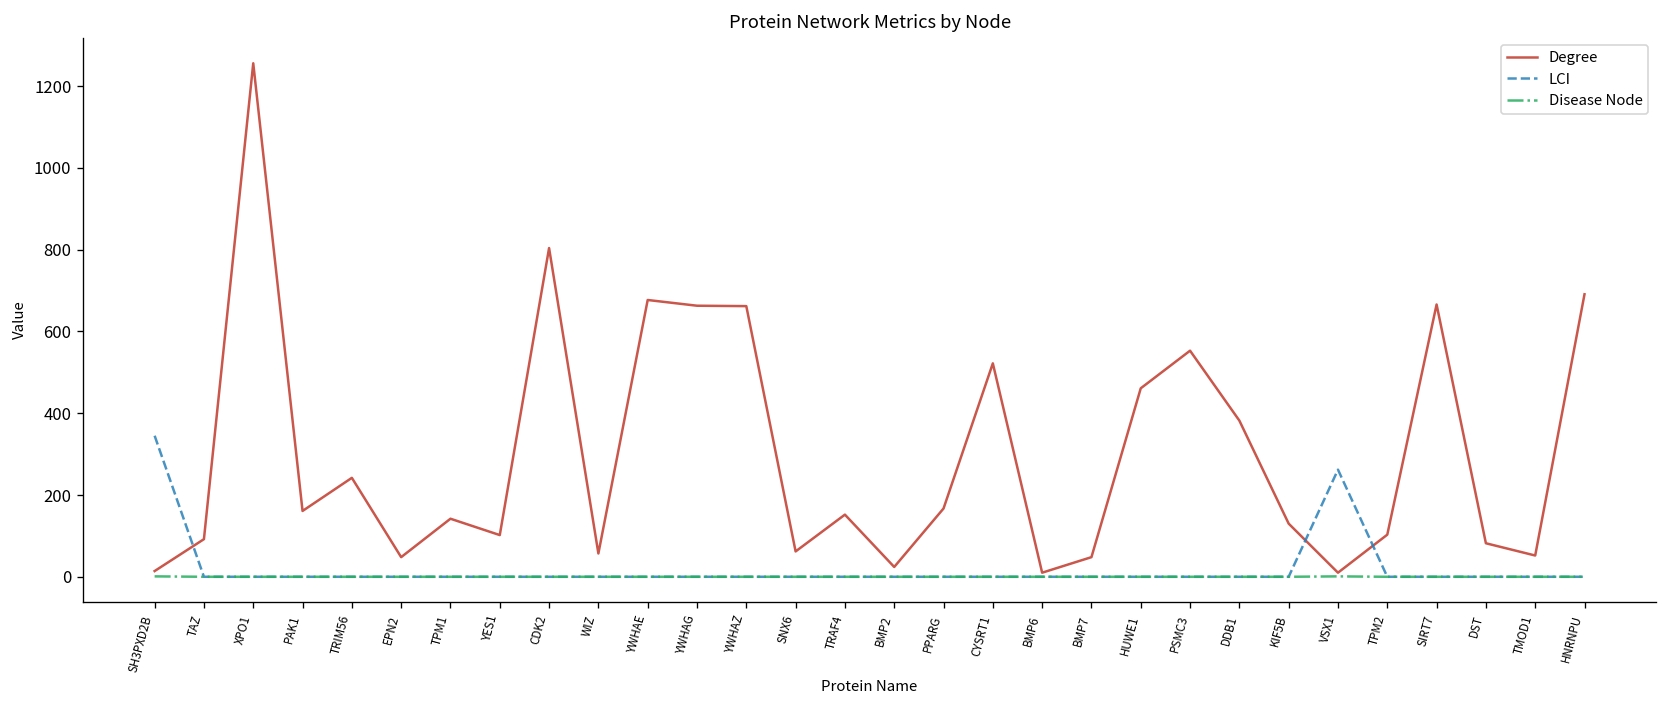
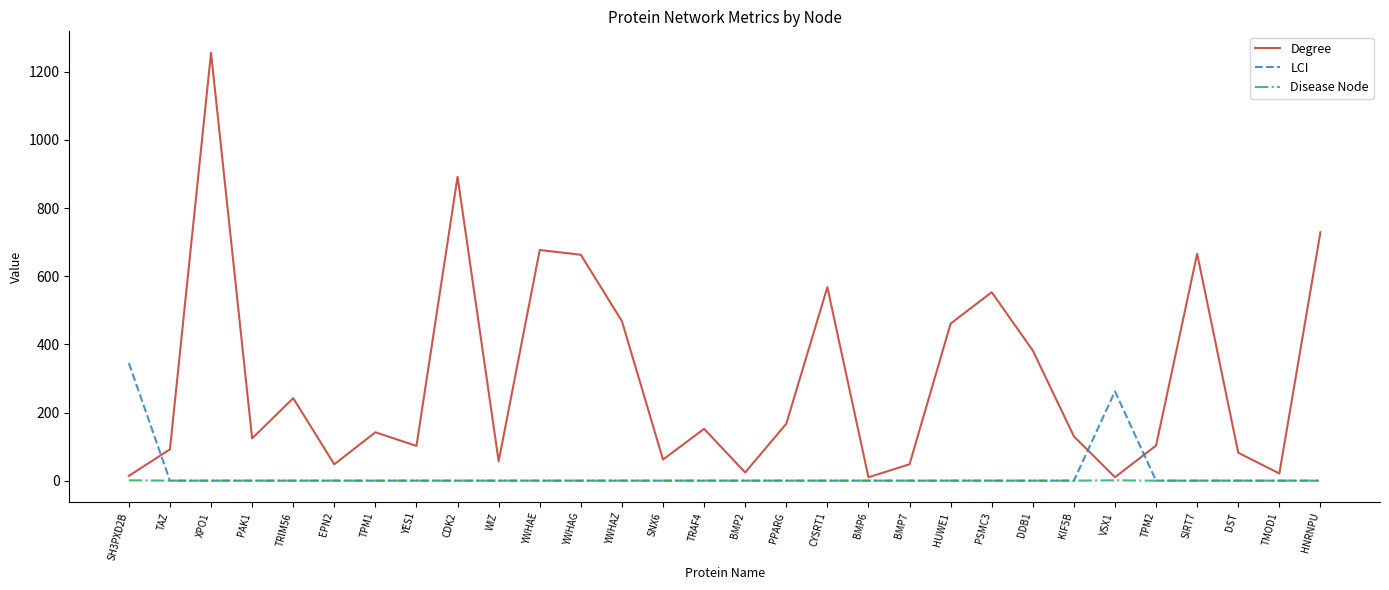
  {
    "Degree": {
      "SH3PXD2B": 10,
      "TAZ": 90,
      "XPO1": 1260,
-     "PAK1": 160,
+     "PAK1": 120,
      "TRIM56": 240,
      "EPN2": 50,
      "TPM1": 140,
      "YES1": 100,
-     "CDK2": 800,
+     "CDK2": 890,
      "WIZ": 60,
      "YWHAE": 680,
      "YWHAG": 660,
-     "YWHAZ": 660,
+     "YWHAZ": 470,
      "SNX6": 60,
      "TRAF4": 150,
      "BMP2": 20,
      "PPARG": 170,
-     "CYSRT1": 520,
+     "CYSRT1": 570,
      "BMP6": 10,
      "BMP7": 50,
      "HUWE1": 460,
      "PSMC3": 550,
      "DDB1": 380,
      "KIF5B": 130,
      "VSX1": 10,
      "TPM2": 100,
      "SIRT7": 670,
      "DST": 80,
-     "TMOD1": 50,
-     "HNRNPU": 690
+     "TMOD1": 20,
+     "HNRNPU": 730
    },
    "LCI": {
      "SH3PXD2B": 350,
      "VSX1": 260
    },
    "Disease Node": {
      "SH3PXD2B": 0,
      "VSX1": 0
    }
  }
